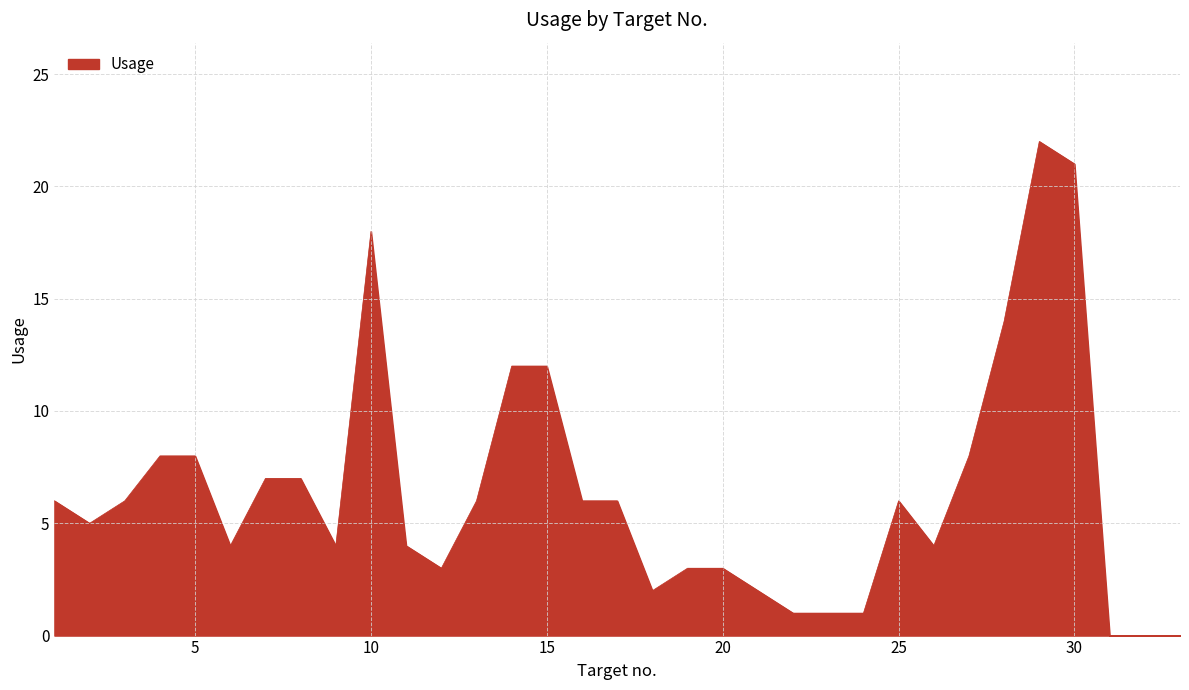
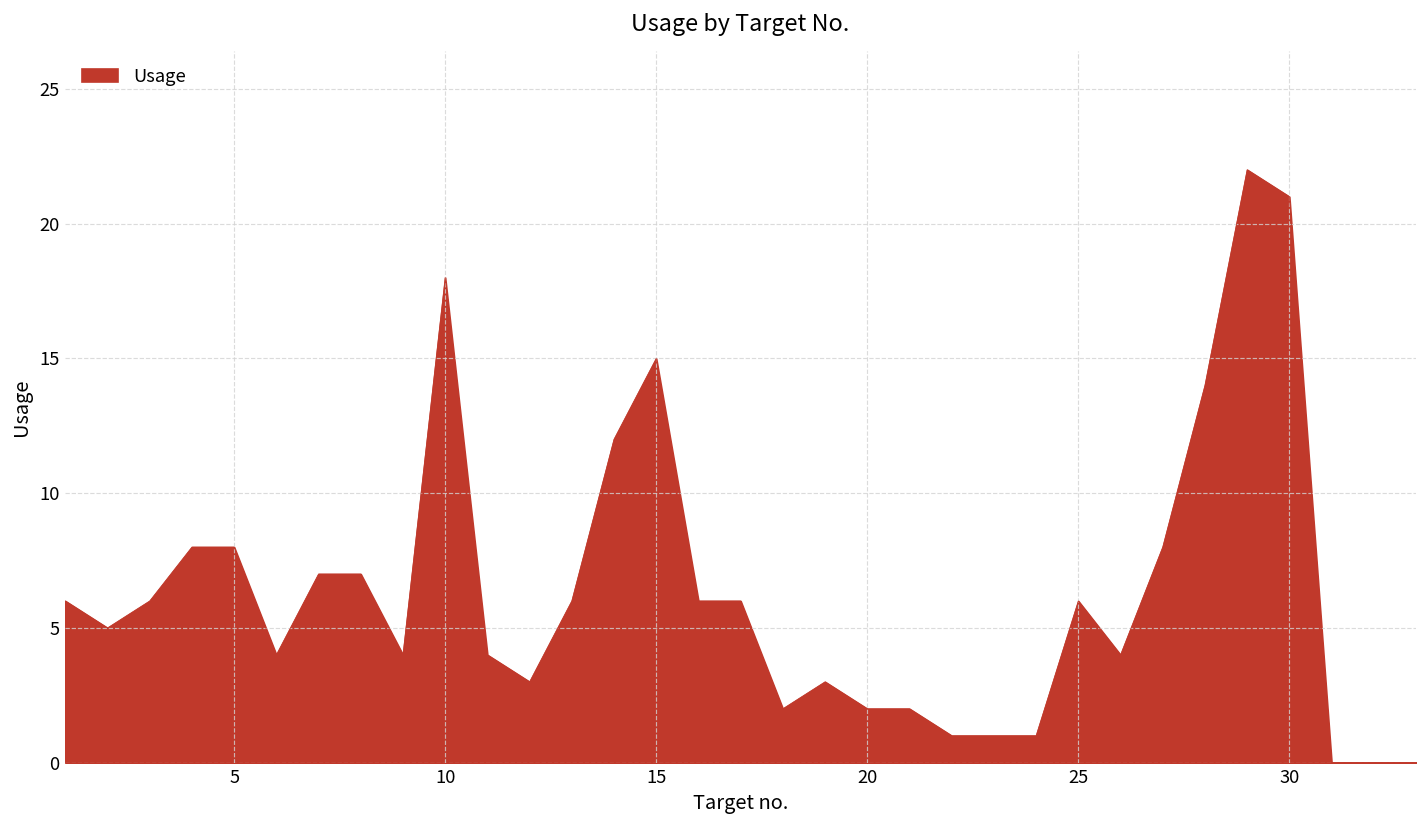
  {
    "5": 8,
    "10": 18,
-   "15": 12,
-   "20": 3,
+   "15": 15,
+   "20": 2,
    "25": 6,
    "30": 21
  }
